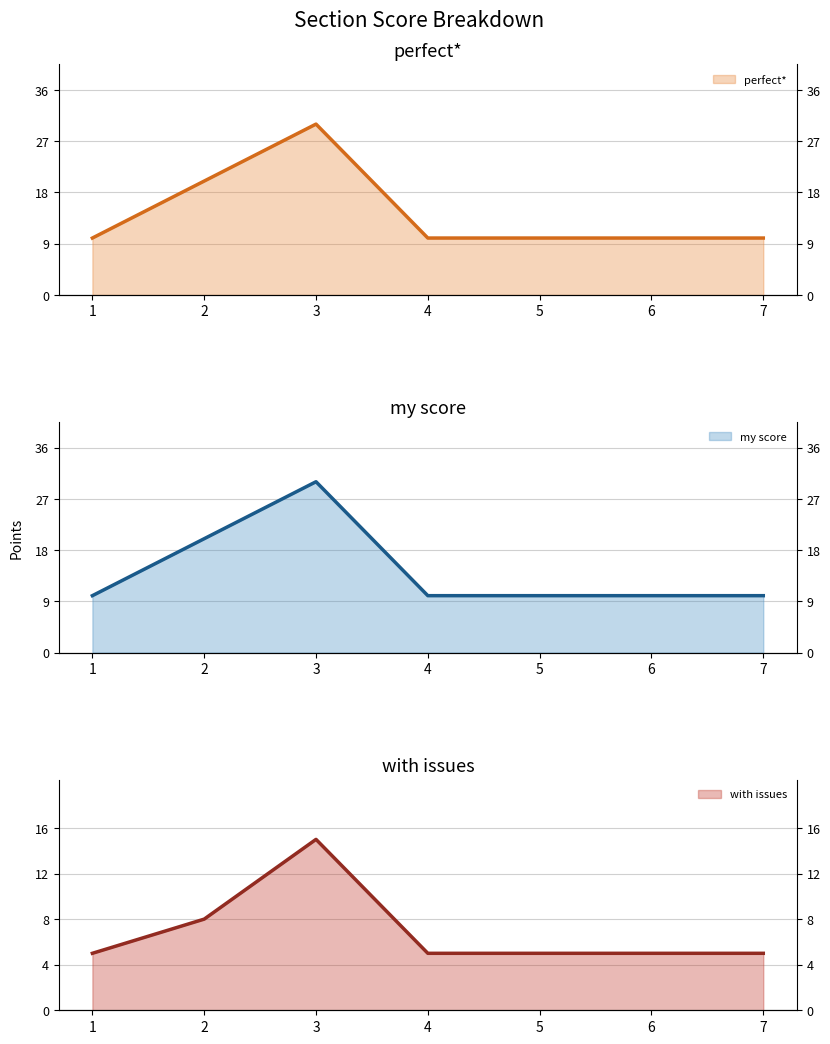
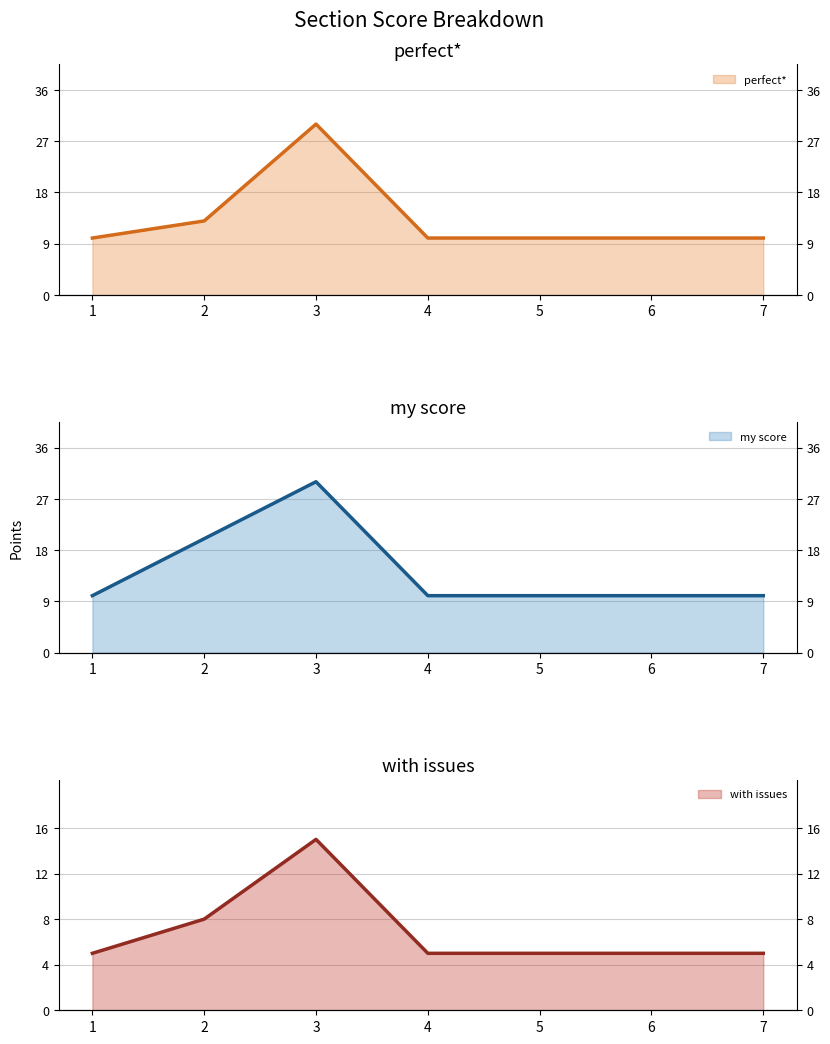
  {
    "perfect*": {
      "1": 10,
-     "2": 20,
+     "2": 13,
      "3": 30,
      "4": 10,
      "5": 10,
      "6": 10,
      "7": 10
    },
    "my score": {
      "1": 10,
      "2": 20,
      "3": 30,
      "4": 10,
      "5": 10,
      "6": 10,
      "7": 10
    },
    "with issues": {
      "1": 5.0,
      "2": 8.0,
      "3": 15.0,
      "4": 5.0,
      "5": 5.0,
      "6": 5.0,
      "7": 5.0
    }
  }
